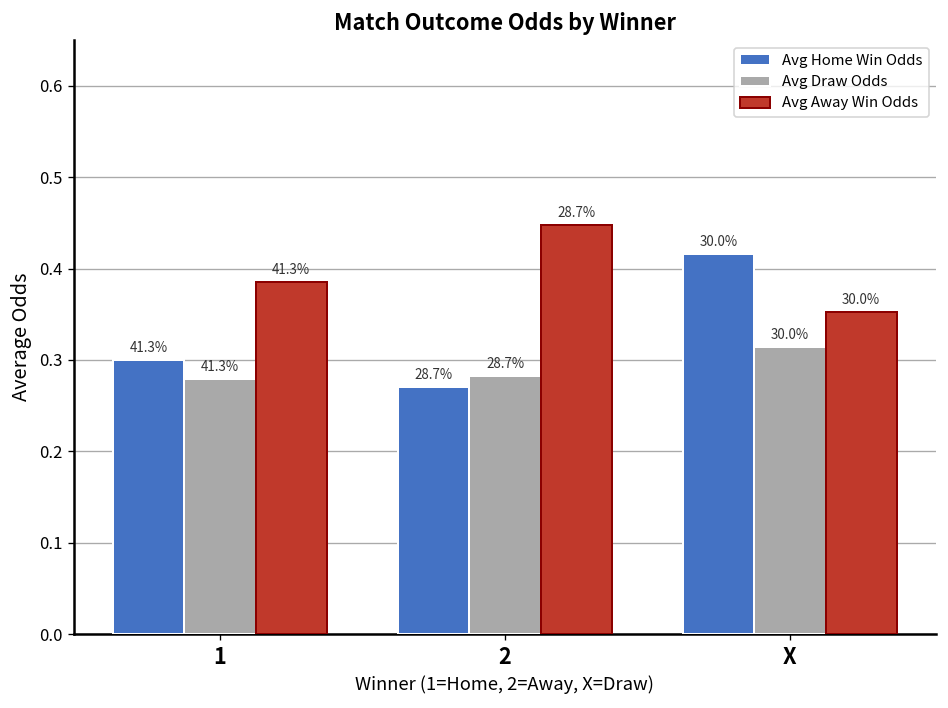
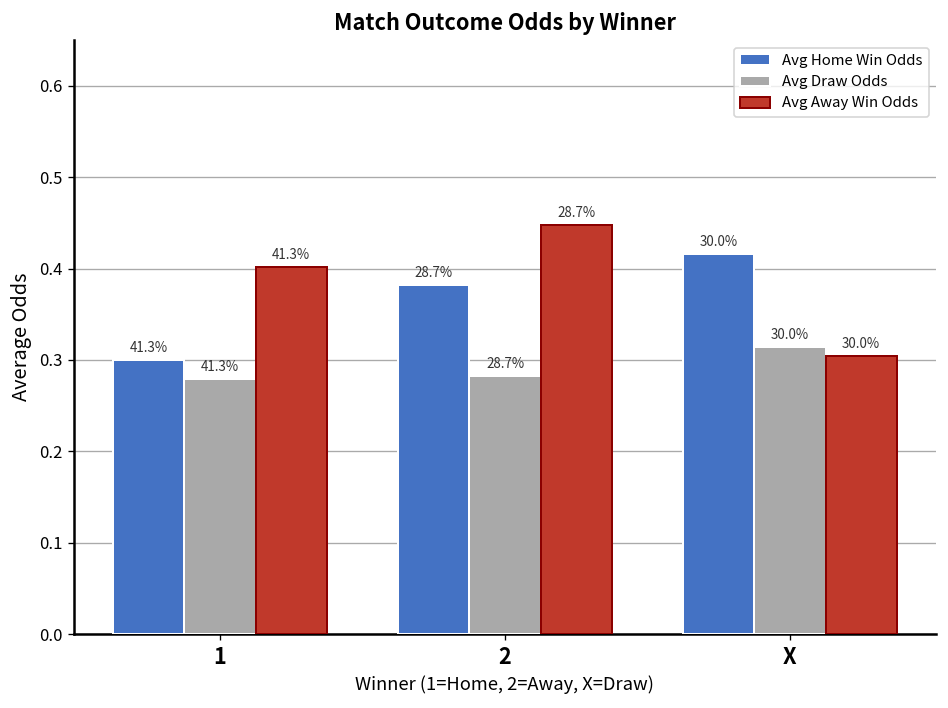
  {
    "Avg Home Win Odds": {
-     "2": 0.27
+     "2": 0.38
    },
    "Avg Away Win Odds": {
-     "1": 0.39,
-     "X": 0.35
+     "1": 0.40,
+     "X": 0.30
    }
  }
